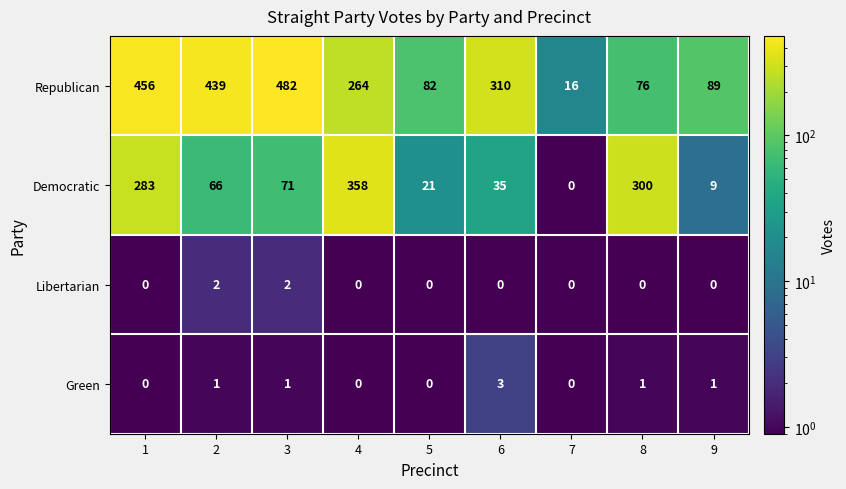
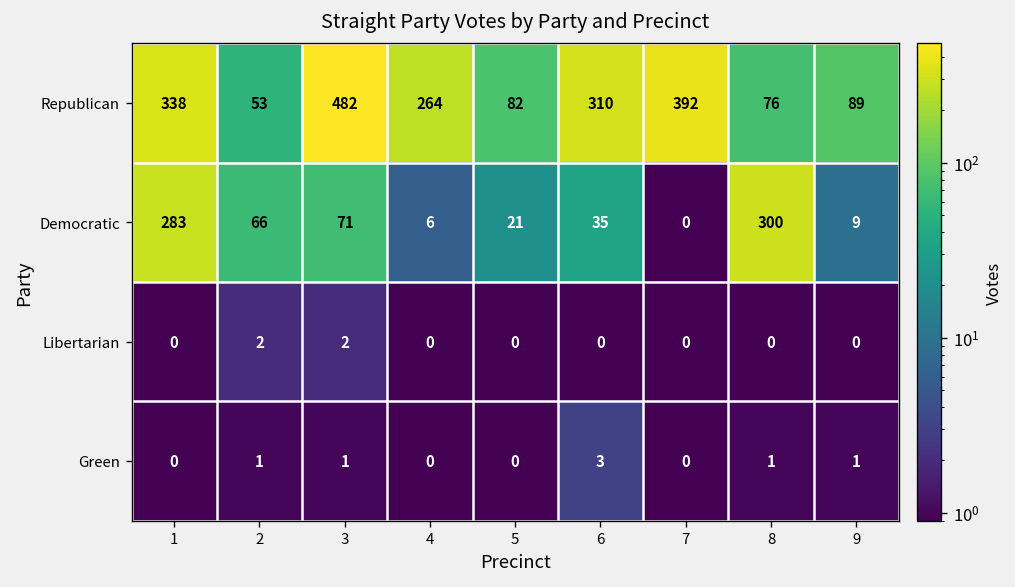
  {
    "Republican": {
-     "1": 456,
-     "2": 439,
+     "1": 338,
+     "2": 53,
      "3": 482,
      "4": 264,
      "5": 82,
      "6": 310,
-     "7": 16,
+     "7": 392,
      "8": 76,
      "9": 89
    },
    "Democratic": {
      "1": 283,
      "2": 66,
      "3": 71,
-     "4": 358,
+     "4": 6,
      "5": 21,
      "6": 35,
      "7": 0,
      "8": 300,
      "9": 9
    },
    "Libertarian": {
      "1": 0,
      "2": 2,
      "3": 2,
      "4": 0,
      "5": 0,
      "6": 0,
      "7": 0,
      "8": 0,
      "9": 0
    },
    "Green": {
      "1": 0,
      "2": 1,
      "3": 1,
      "4": 0,
      "5": 0,
      "6": 3,
      "7": 0,
      "8": 1,
      "9": 1
    }
  }
